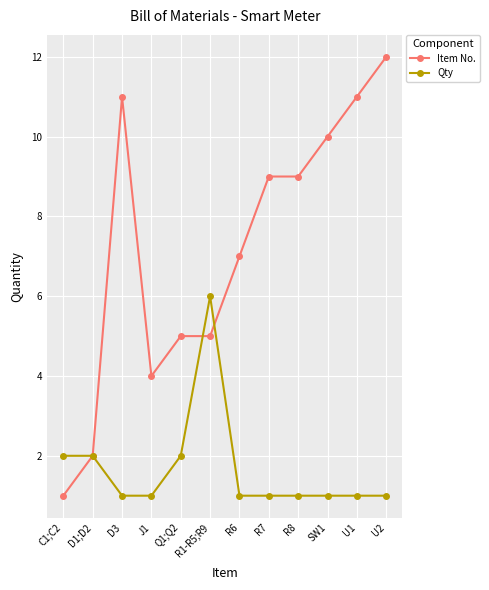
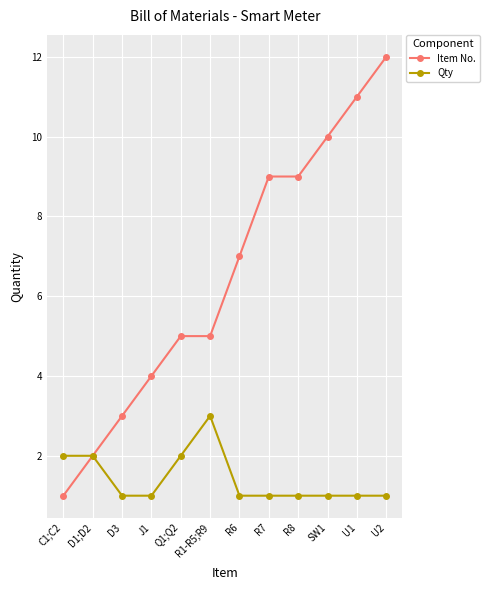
  {
    "Item No.": {
      "C1;C2": 1,
-     "D3": 11,
+     "D3": 3,
      "J1": 4,
      "Q1;Q2": 5,
      "R1-R5;R9": 5,
      "R6": 7,
      "R7": 9,
      "R8": 9,
      "SW1": 10,
      "U1": 11,
      "U2": 12
    },
    "Qty": {
      "C1;C2": 2,
      "D3": 1,
      "J1": 1,
      "Q1;Q2": 2,
-     "R1-R5;R9": 6,
+     "R1-R5;R9": 3,
      "R6": 1,
      "R7": 1,
      "R8": 1,
      "SW1": 1,
      "U1": 1,
      "U2": 1
    }
  }
